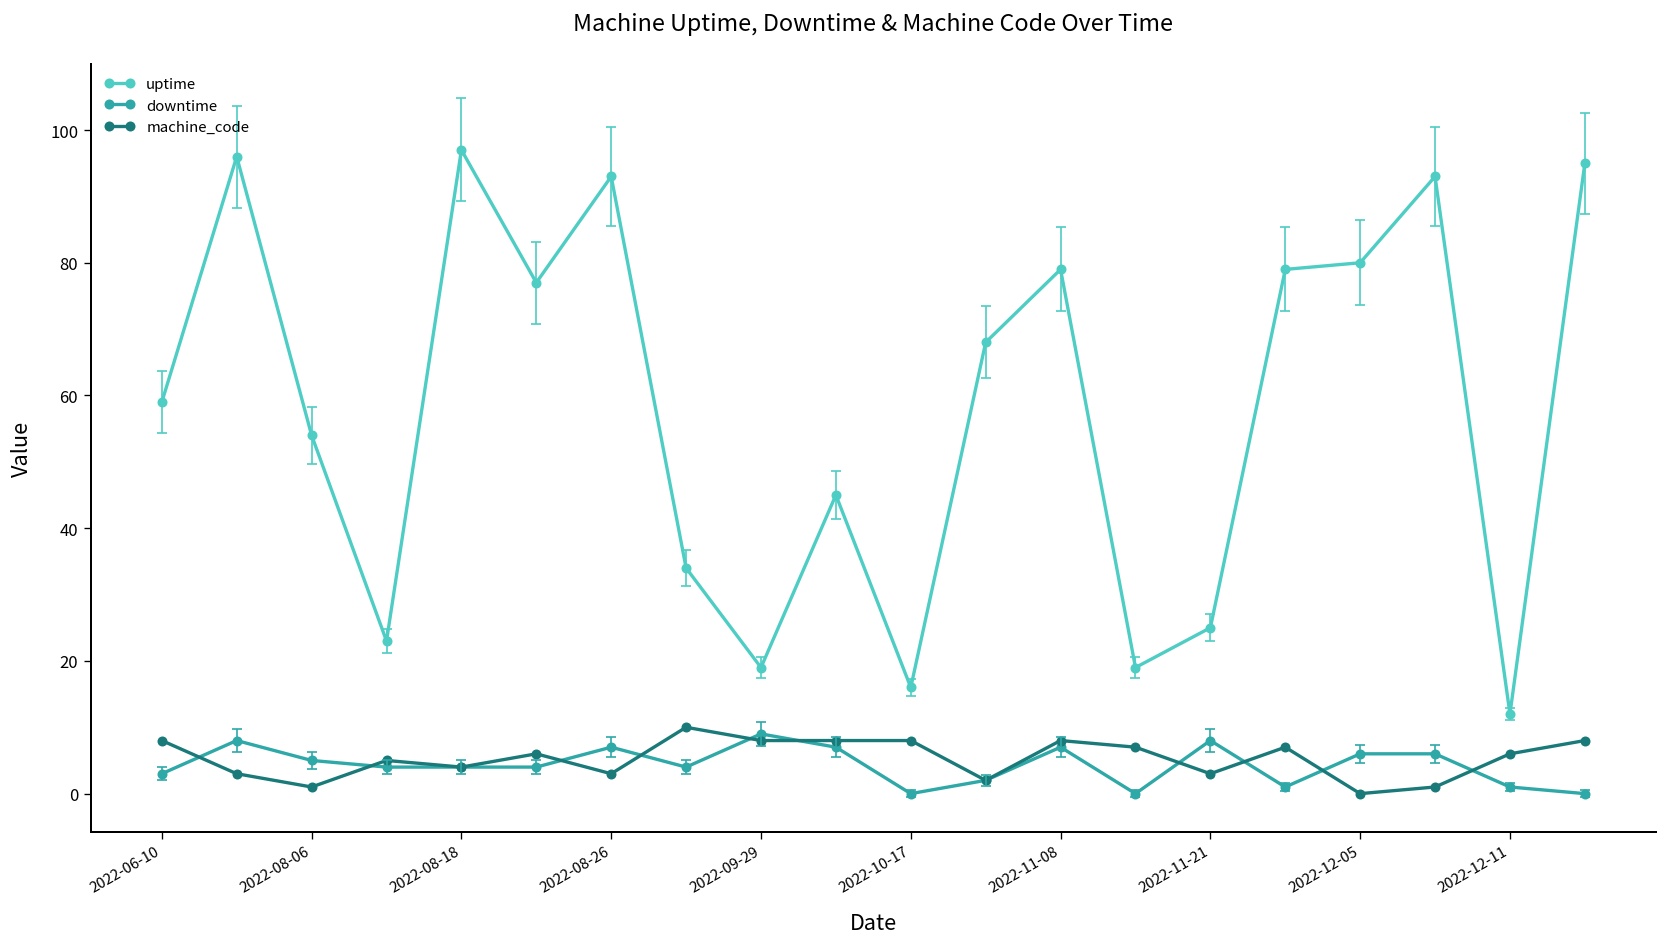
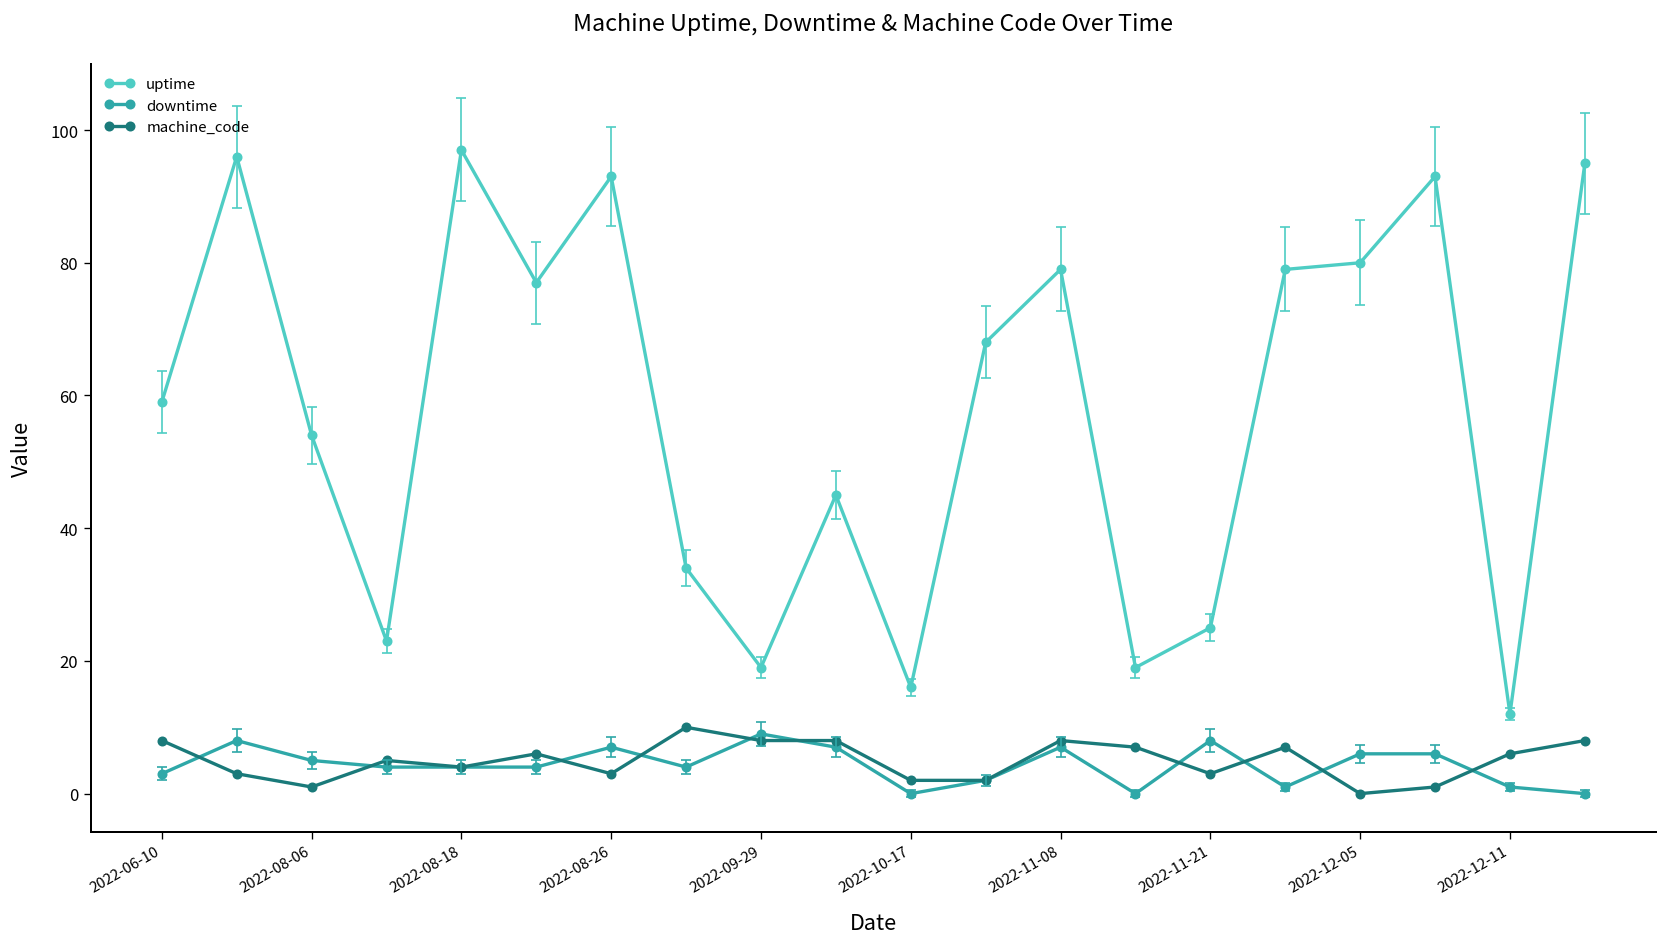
  {
    "machine_code": {
      "2022-06-10": 8,
      "2022-08-06": 1,
      "2022-08-26": 3,
      "2022-09-29": 8,
-     "2022-10-17": 8,
+     "2022-10-17": 2,
      "2022-11-08": 8,
      "2022-11-21": 3,
      "2022-12-05": 0,
      "2022-12-11": 6
    }
  }
